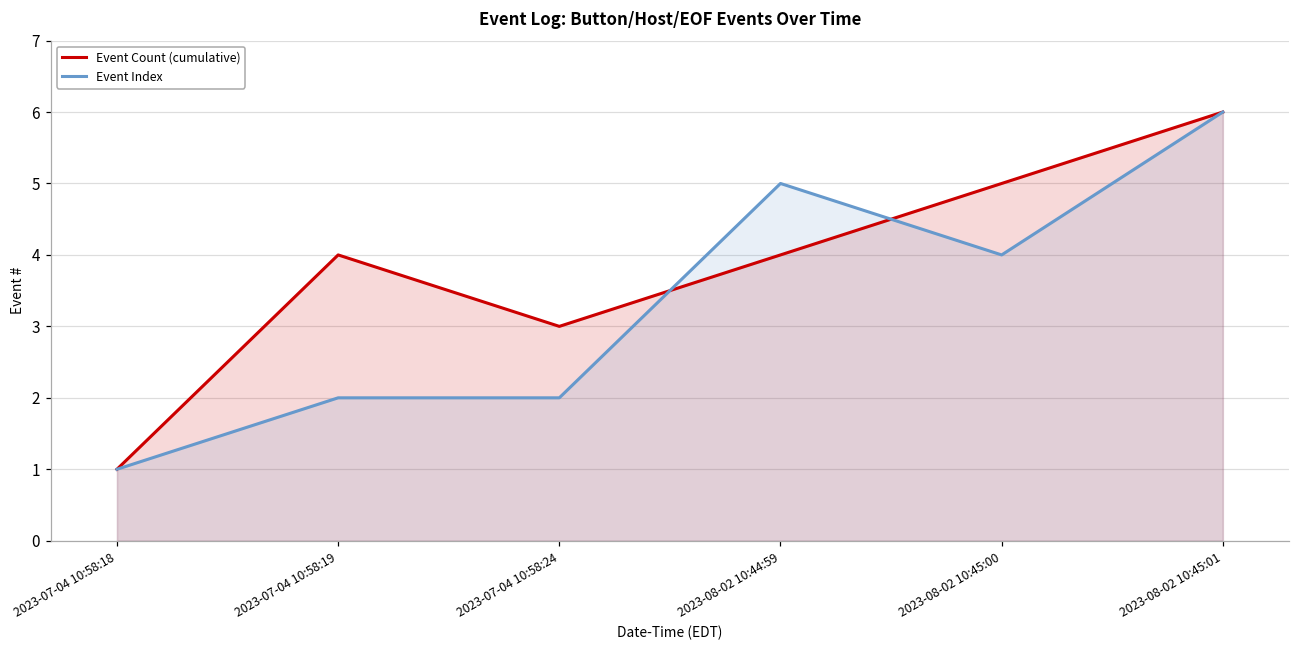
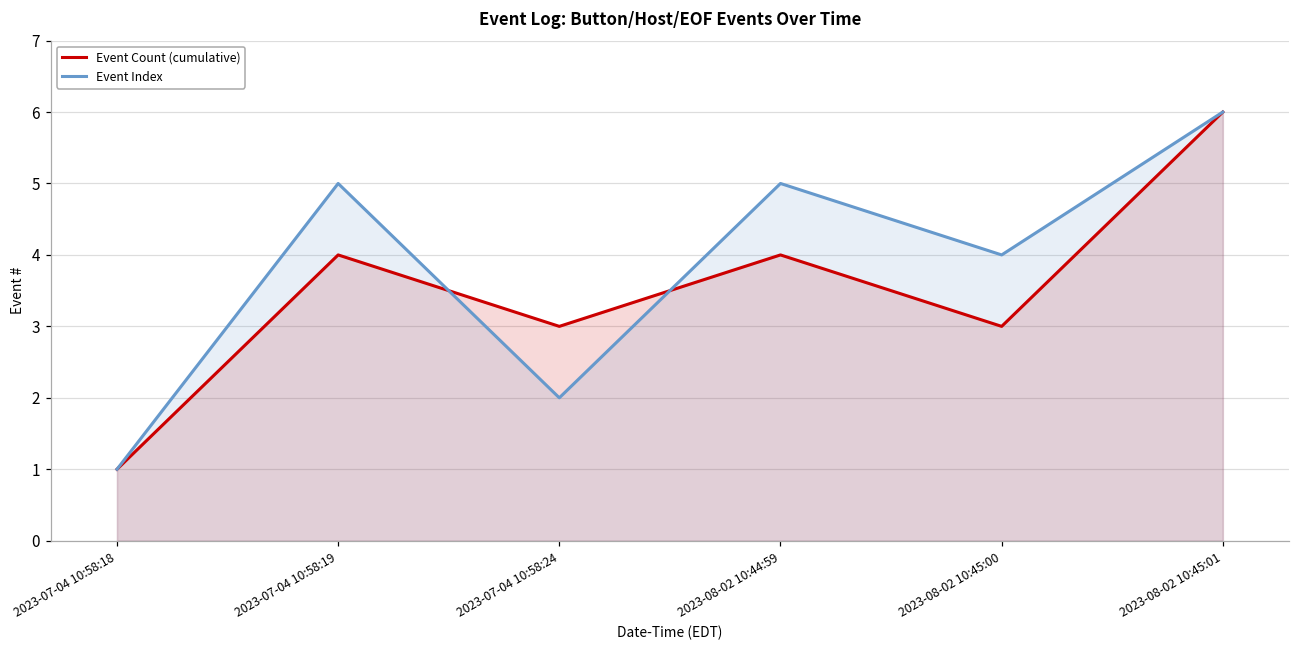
  {
    "Event Count (cumulative)": {
      "2023-07-04 10:58:19": 4,
      "2023-07-04 10:58:24": 3,
      "2023-08-02 10:44:59": 4,
-     "2023-08-02 10:45:00": 5
+     "2023-08-02 10:45:00": 3
    },
    "Event Index": {
-     "2023-07-04 10:58:19": 2,
+     "2023-07-04 10:58:19": 5,
      "2023-07-04 10:58:24": 2,
      "2023-08-02 10:44:59": 5,
      "2023-08-02 10:45:00": 4
    }
  }
